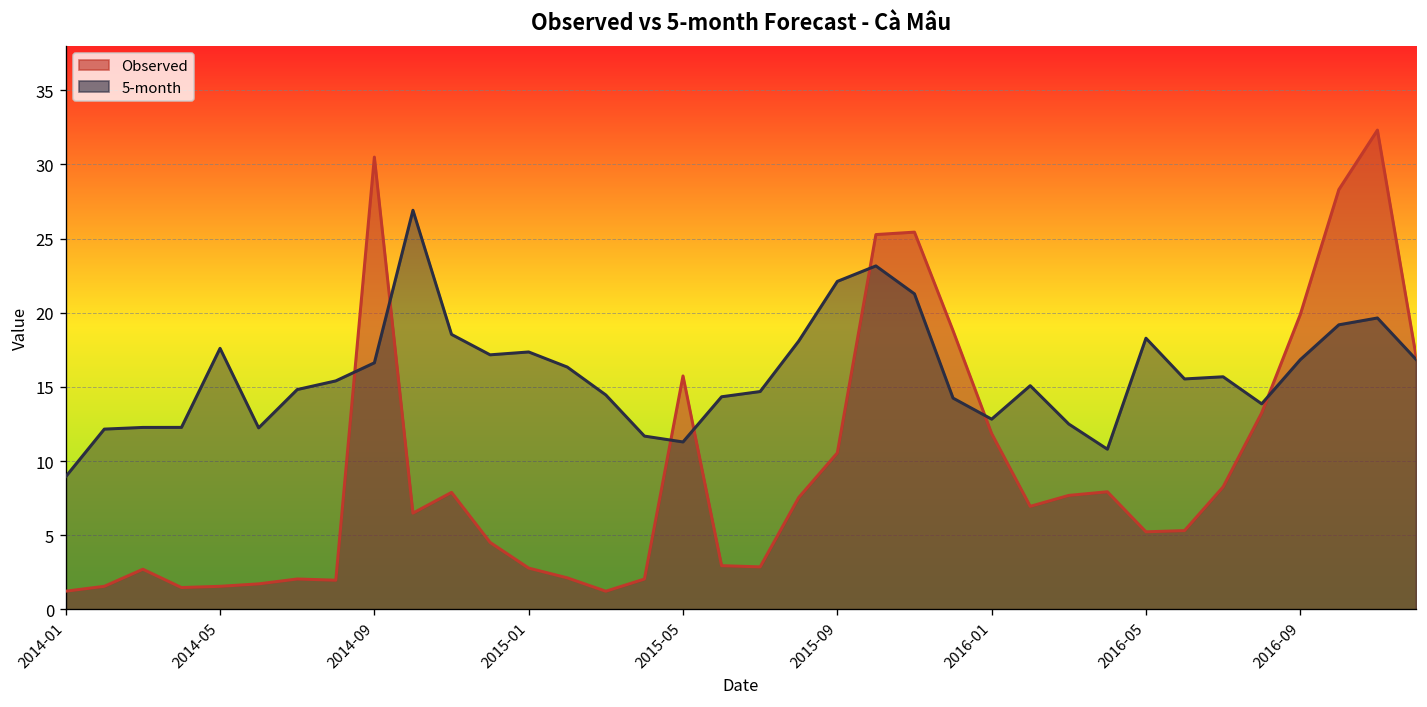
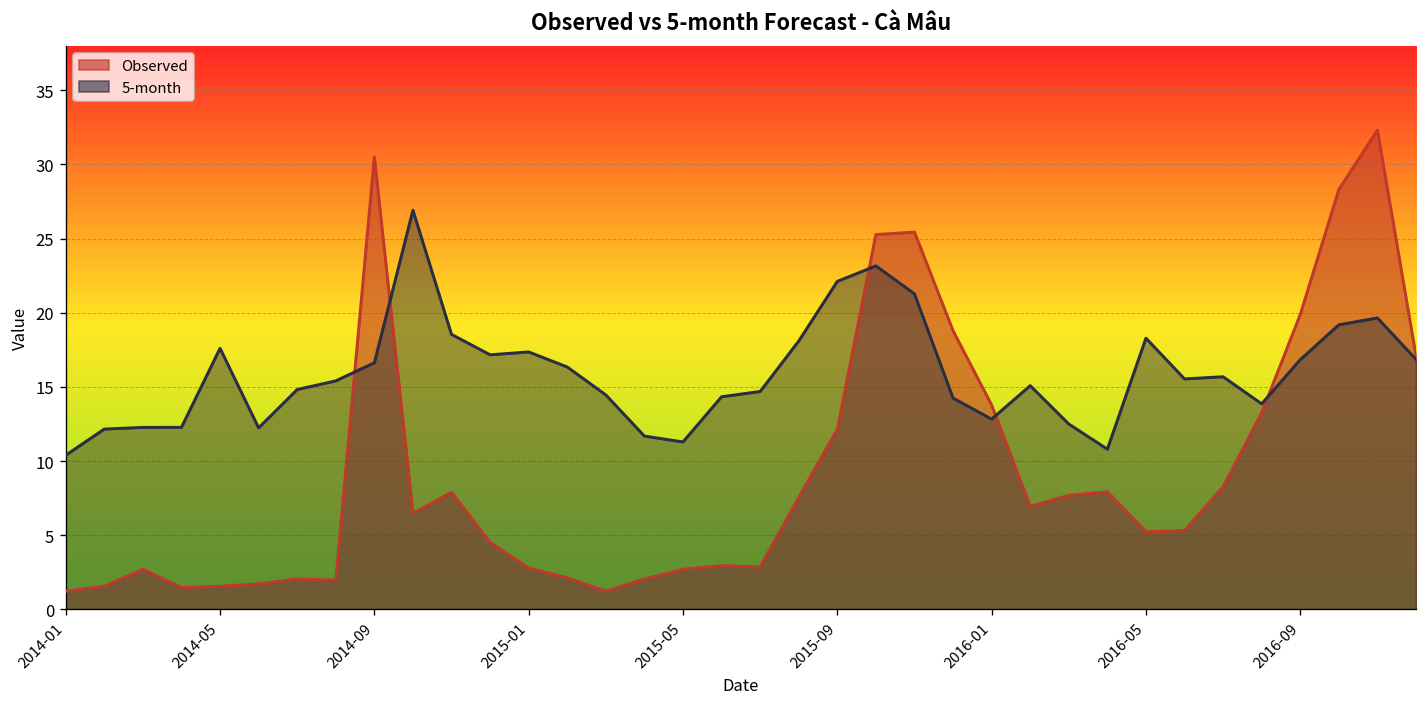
  {
    "Observed": {
      "2014-01": 1.2,
      "2014-05": 1.6,
      "2014-09": 30.5,
      "2015-01": 2.8,
-     "2015-05": 15.7,
-     "2015-09": 10.6,
-     "2016-01": 11.9,
+     "2015-05": 2.7,
+     "2015-09": 12.1,
+     "2016-01": 13.8,
      "2016-05": 5.2,
      "2016-09": 19.9
    },
    "5-month": {
-     "2014-01": 9.0,
+     "2014-01": 10.4,
      "2014-05": 17.6,
      "2014-09": 16.6,
      "2015-01": 17.4,
      "2015-05": 11.3,
      "2015-09": 22.1,
      "2016-01": 12.8,
      "2016-05": 18.3,
      "2016-09": 16.8
    }
  }
